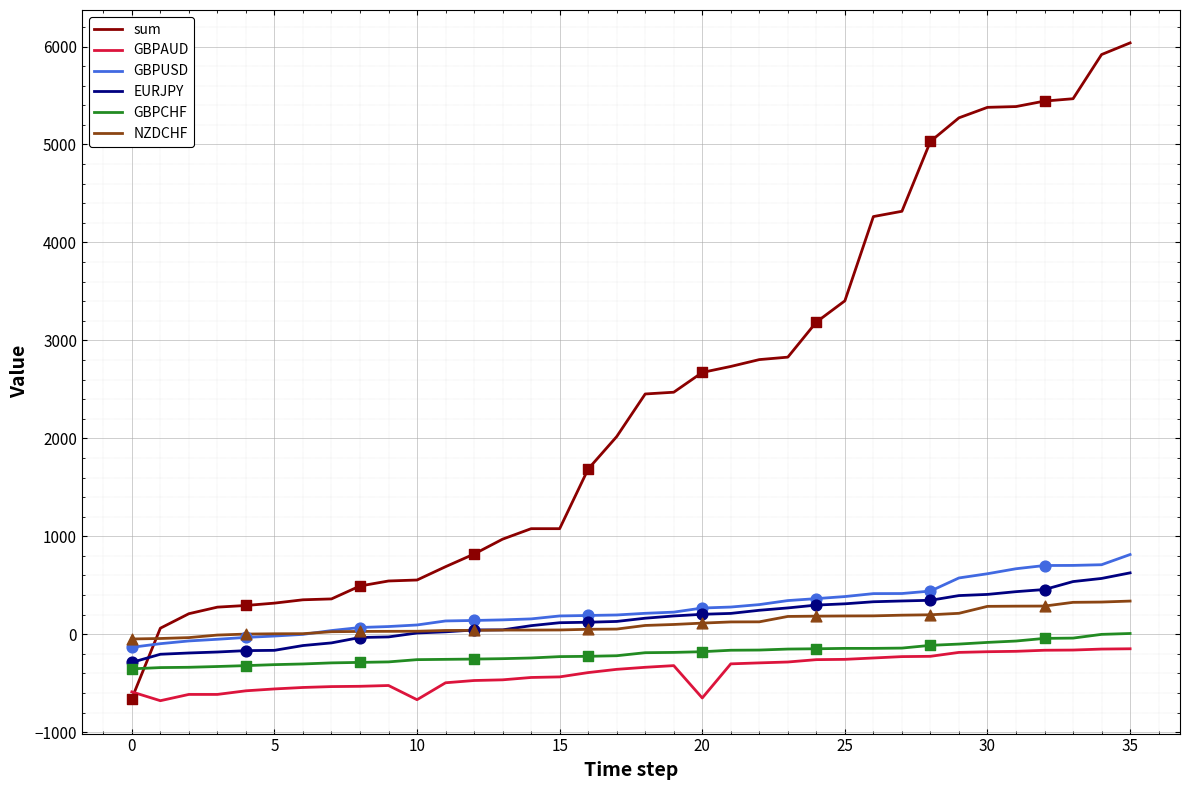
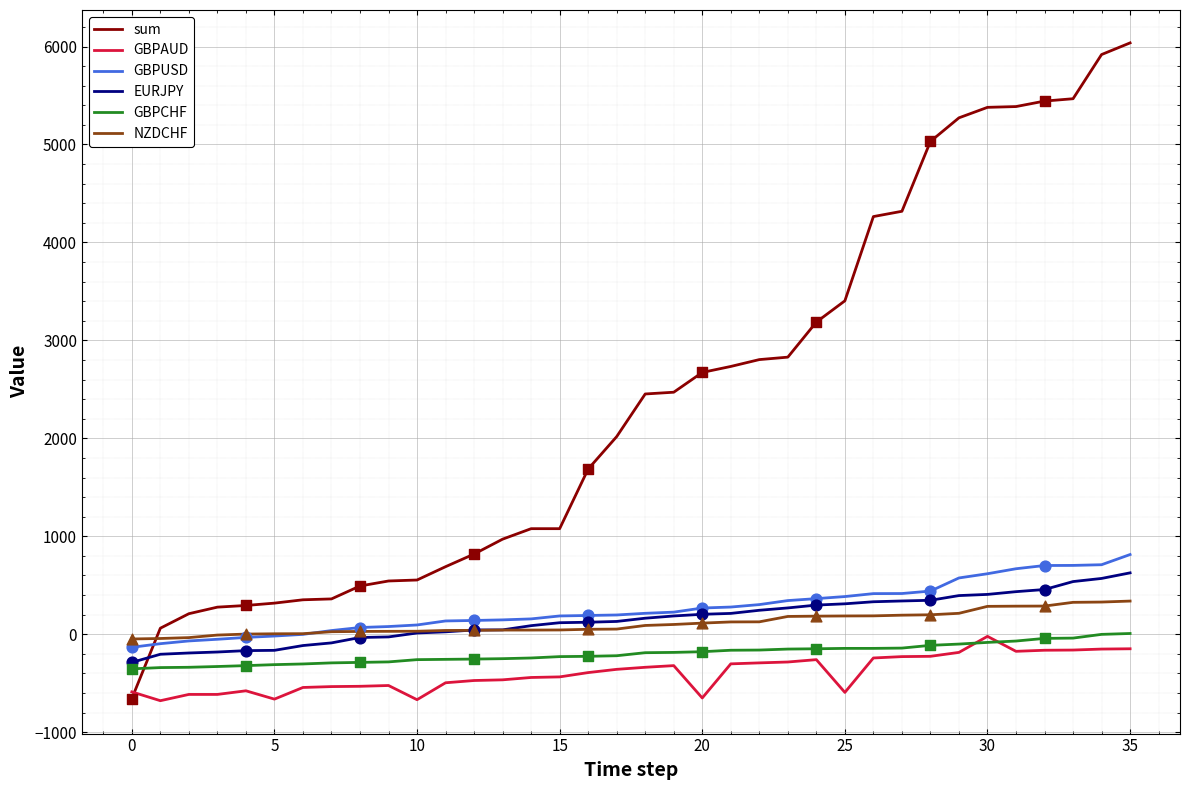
  {
    "GBPAUD": {
      "0": -600,
-     "5": -600,
+     "5": -700,
      "10": -700,
      "15": -400,
      "20": -700,
-     "25": -300,
-     "30": -200,
+     "25": -600,
+     "30": 0,
      "35": -100
    }
  }
